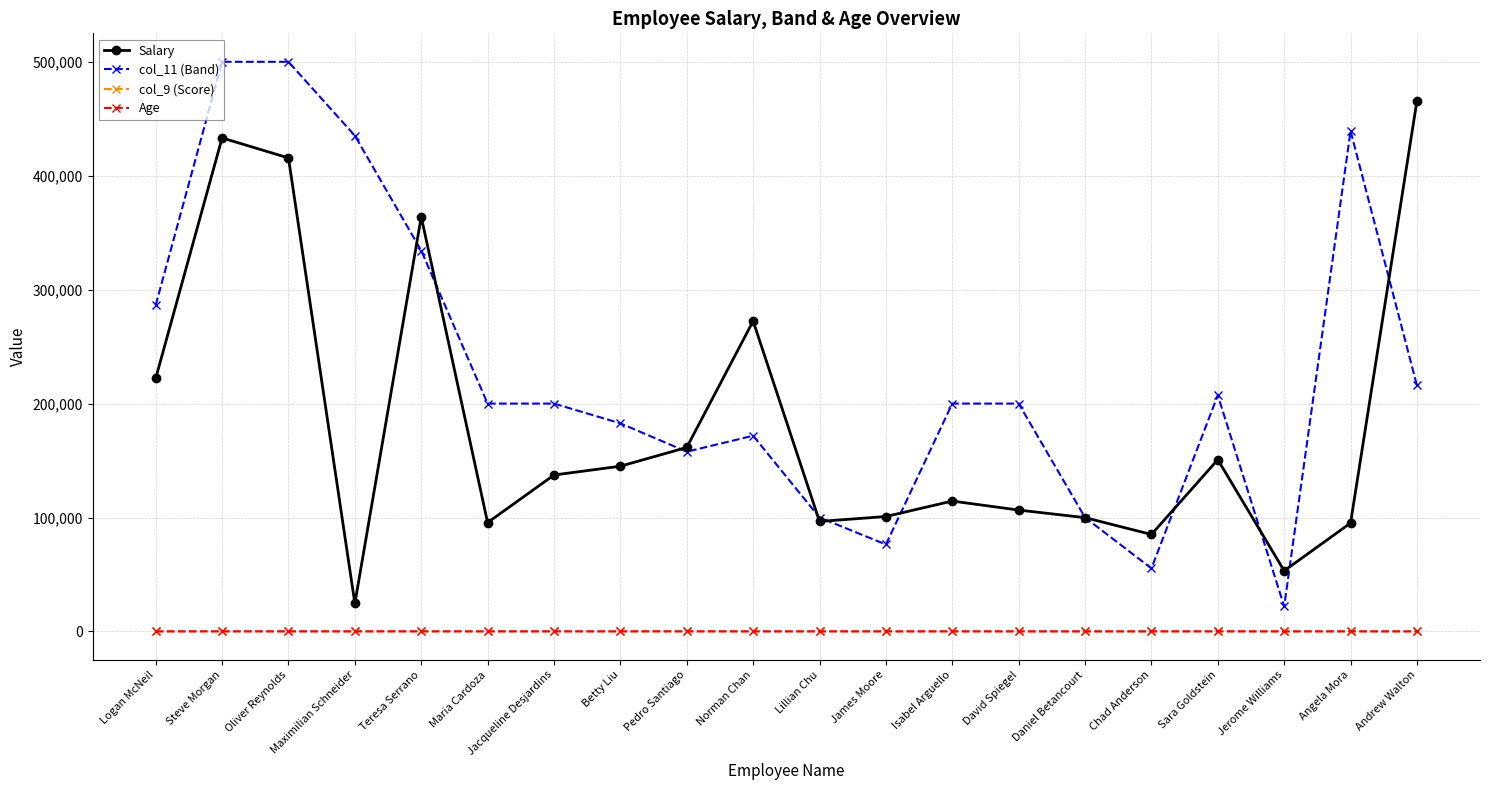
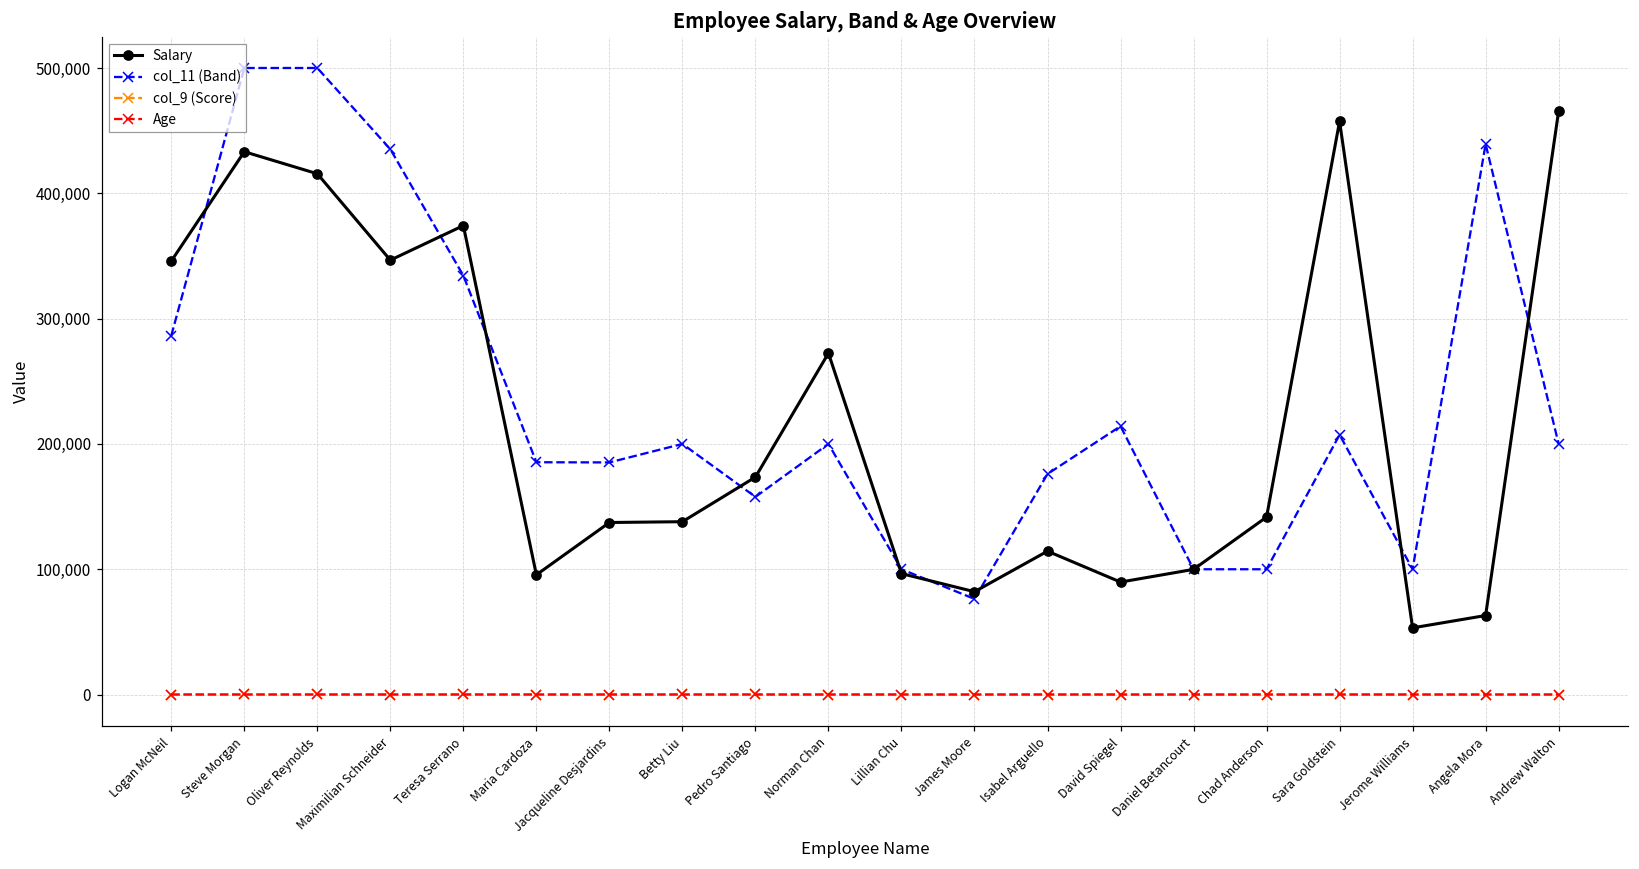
  {
    "Salary": {
-     "Logan McNeil": "222,000",
+     "Logan McNeil": "346,000",
      "Steve Morgan": "433,000",
      "Oliver Reynolds": "416,000",
-     "Maximilian Schneider": "25,000",
-     "Teresa Serrano": "364,000",
+     "Maximilian Schneider": "347,000",
+     "Teresa Serrano": "374,000",
      "Maria Cardoza": "96,000",
      "Jacqueline Desjardins": "137,000",
-     "Betty Liu": "145,000",
-     "Pedro Santiago": "162,000",
+     "Betty Liu": "138,000",
+     "Pedro Santiago": "174,000",
      "Norman Chan": "272,000",
      "Lillian Chu": "97,000",
-     "James Moore": "101,000",
+     "James Moore": "82,000",
      "Isabel Arguello": "114,000",
-     "David Spiegel": "107,000",
-     "Chad Anderson": "85,000",
-     "Sara Goldstein": "151,000",
+     "David Spiegel": "90,000",
+     "Chad Anderson": "142,000",
+     "Sara Goldstein": "457,000",
      "Jerome Williams": "53,000",
-     "Angela Mora": "95,000",
+     "Angela Mora": "63,000",
      "Andrew Walton": "466,000"
    },
    "col_11 (Band)": {
      "Logan McNeil": "286,000",
      "Oliver Reynolds": "500,000",
      "Maximilian Schneider": "435,000",
      "Teresa Serrano": "334,000",
-     "Maria Cardoza": "200,000",
-     "Jacqueline Desjardins": "200,000",
-     "Betty Liu": "183,000",
+     "Maria Cardoza": "185,000",
+     "Jacqueline Desjardins": "185,000",
+     "Betty Liu": "200,000",
      "Pedro Santiago": "158,000",
-     "Norman Chan": "172,000",
+     "Norman Chan": "200,000",
      "Lillian Chu": "100,000",
      "James Moore": "76,000",
-     "Isabel Arguello": "200,000",
-     "David Spiegel": "200,000",
-     "Chad Anderson": "55,000",
+     "Isabel Arguello": "176,000",
+     "David Spiegel": "214,000",
+     "Chad Anderson": "100,000",
      "Sara Goldstein": "207,000",
-     "Jerome Williams": "22,000",
+     "Jerome Williams": "100,000",
      "Angela Mora": "439,000",
-     "Andrew Walton": "216,000"
+     "Andrew Walton": "200,000"
    },
    "Age": {
      "Logan McNeil": "0",
      "Steve Morgan": "0",
      "Oliver Reynolds": "0",
      "Maximilian Schneider": "0",
      "Teresa Serrano": "0",
      "Maria Cardoza": "0",
      "Jacqueline Desjardins": "0",
      "Betty Liu": "0",
      "Pedro Santiago": "0",
      "Norman Chan": "0",
      "Lillian Chu": "0",
      "James Moore": "0",
      "Isabel Arguello": "0",
      "David Spiegel": "0",
      "Daniel Betancourt": "0",
      "Chad Anderson": "0",
      "Sara Goldstein": "0",
      "Jerome Williams": "0",
      "Angela Mora": "0",
      "Andrew Walton": "0"
    }
  }
